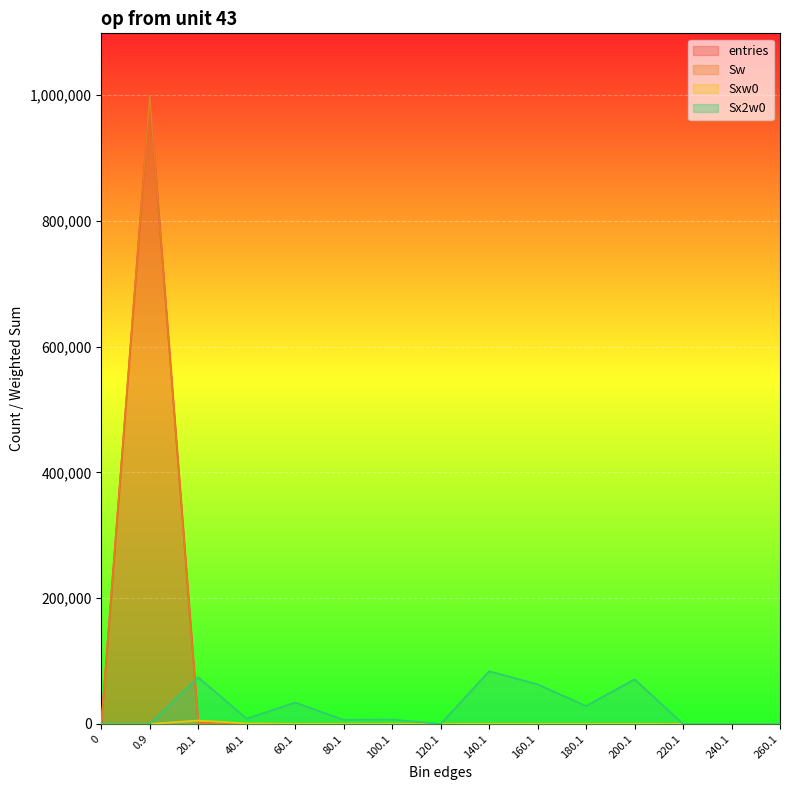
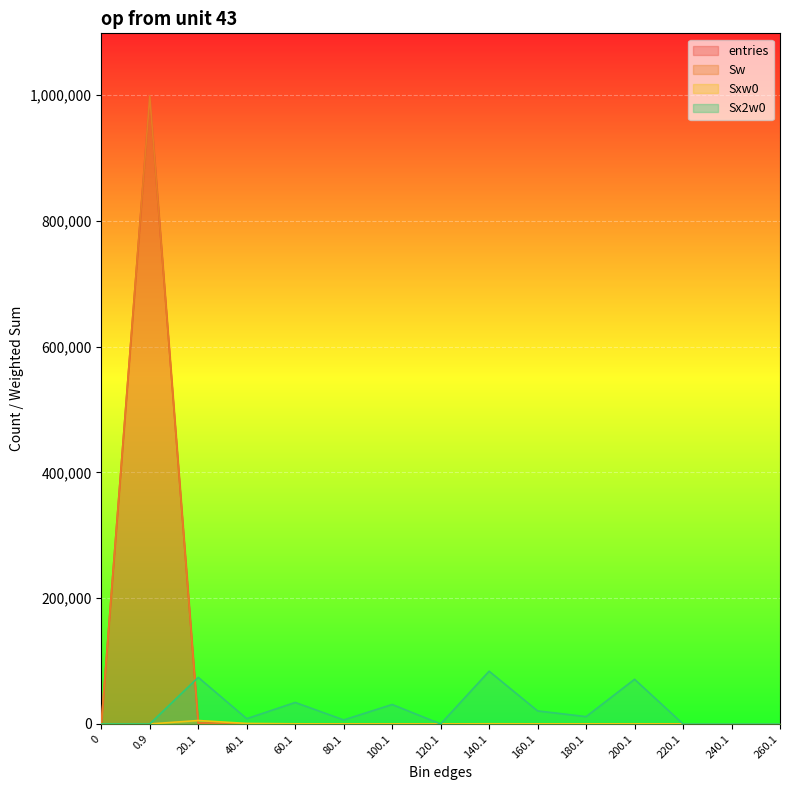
  {
    "Sx2w0": {
      "20.1": "70,000",
      "40.1": "10,000",
      "60.1": "30,000",
      "80.1": "10,000",
-     "100.1": "10,000",
+     "100.1": "30,000",
      "140.1": "80,000",
-     "160.1": "60,000",
-     "180.1": "30,000",
+     "160.1": "20,000",
+     "180.1": "10,000",
      "200.1": "70,000"
    }
  }
